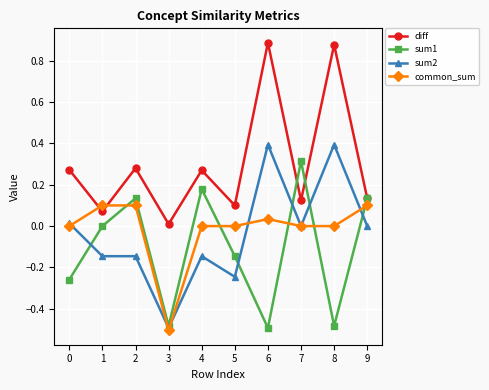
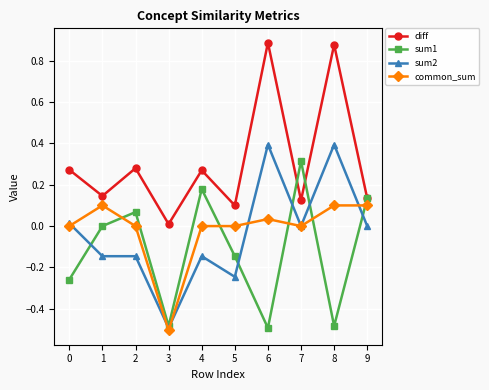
  {
    "diff": {
      "0": 0.27,
-     "1": 0.07,
+     "1": 0.15,
      "2": 0.28,
      "3": 0.01,
      "4": 0.27,
      "5": 0.10,
      "6": 0.89,
      "7": 0.12,
      "8": 0.88
    },
    "sum1": {
      "0": -0.26,
      "1": 0.00,
-     "2": 0.13,
+     "2": 0.07,
      "4": 0.18,
      "5": -0.15,
      "6": -0.49,
      "7": 0.31,
      "8": -0.48
    },
    "sum2": {
      "0": 0.01,
      "1": -0.15,
      "2": -0.15,
      "4": -0.15,
      "5": -0.25,
      "6": 0.39,
      "8": 0.39,
      "9": 0.00
    },
    "common_sum": {
      "0": 0.0,
      "1": 0.1,
-     "2": 0.1,
+     "2": 0.0,
      "4": 0.0,
      "5": 0.0,
      "6": 0.03,
-     "8": 0.0,
+     "8": 0.1,
      "9": 0.1
    }
  }
